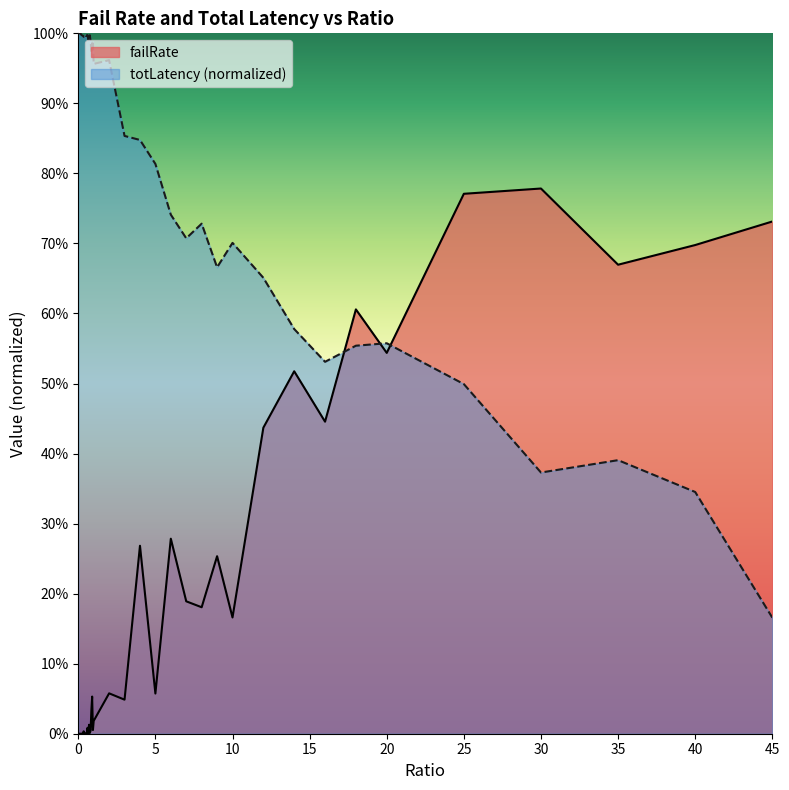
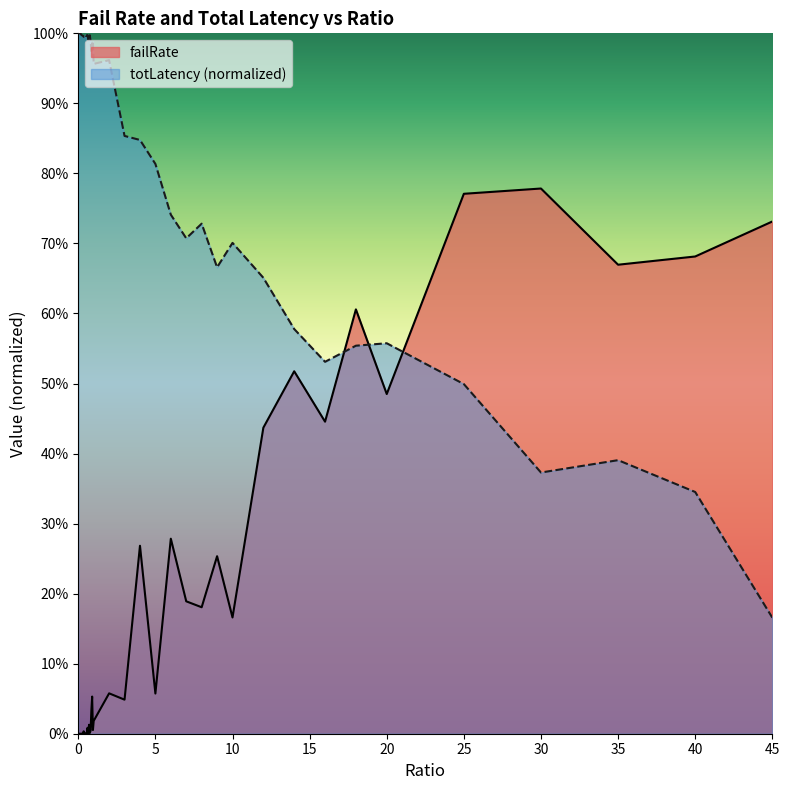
  {
    "failRate": {
      "0": "0%",
      "5": "6%",
      "10": "17%",
-     "20": "54%",
+     "20": "49%",
      "25": "77%",
      "30": "78%",
      "35": "67%",
-     "40": "70%",
+     "40": "68%",
      "45": "73%"
    },
    "totLatency (normalized)": {
      "0": "100%",
      "5": "81%",
      "10": "70%",
      "20": "56%",
      "25": "50%",
      "30": "37%",
      "35": "39%",
      "40": "35%",
      "45": "17%"
    }
  }
